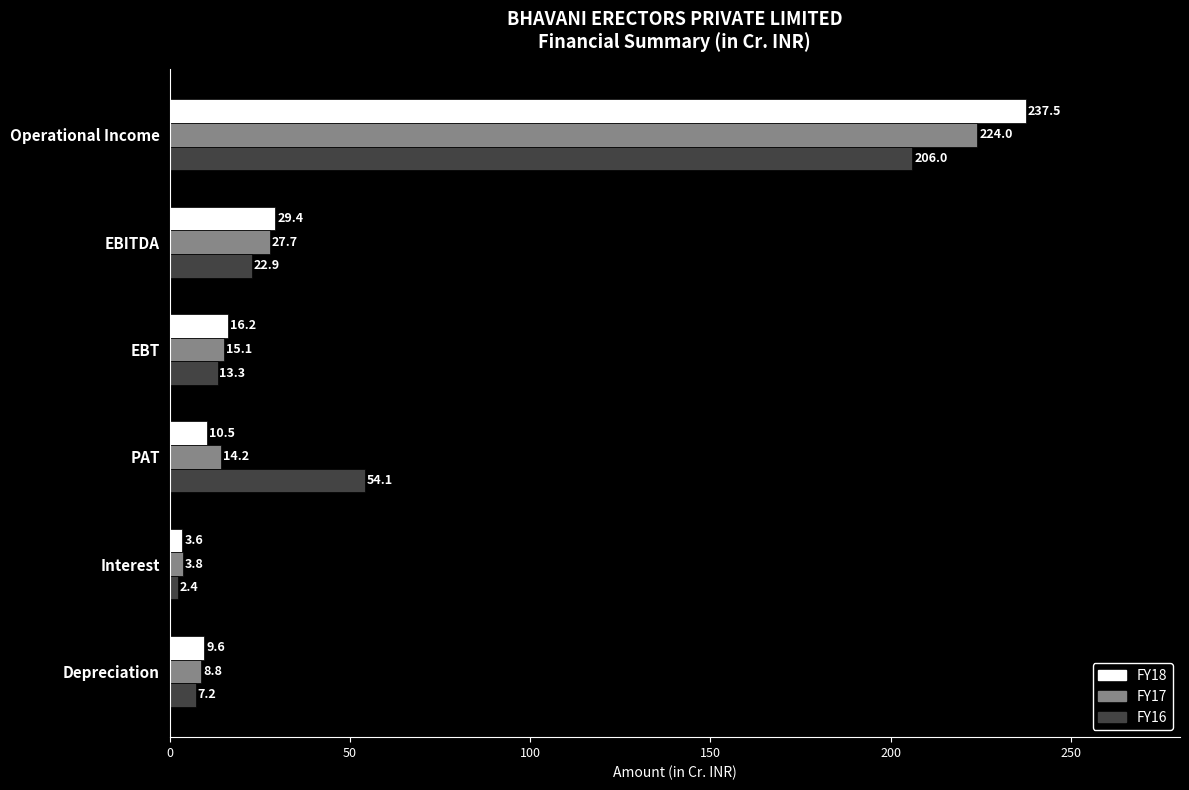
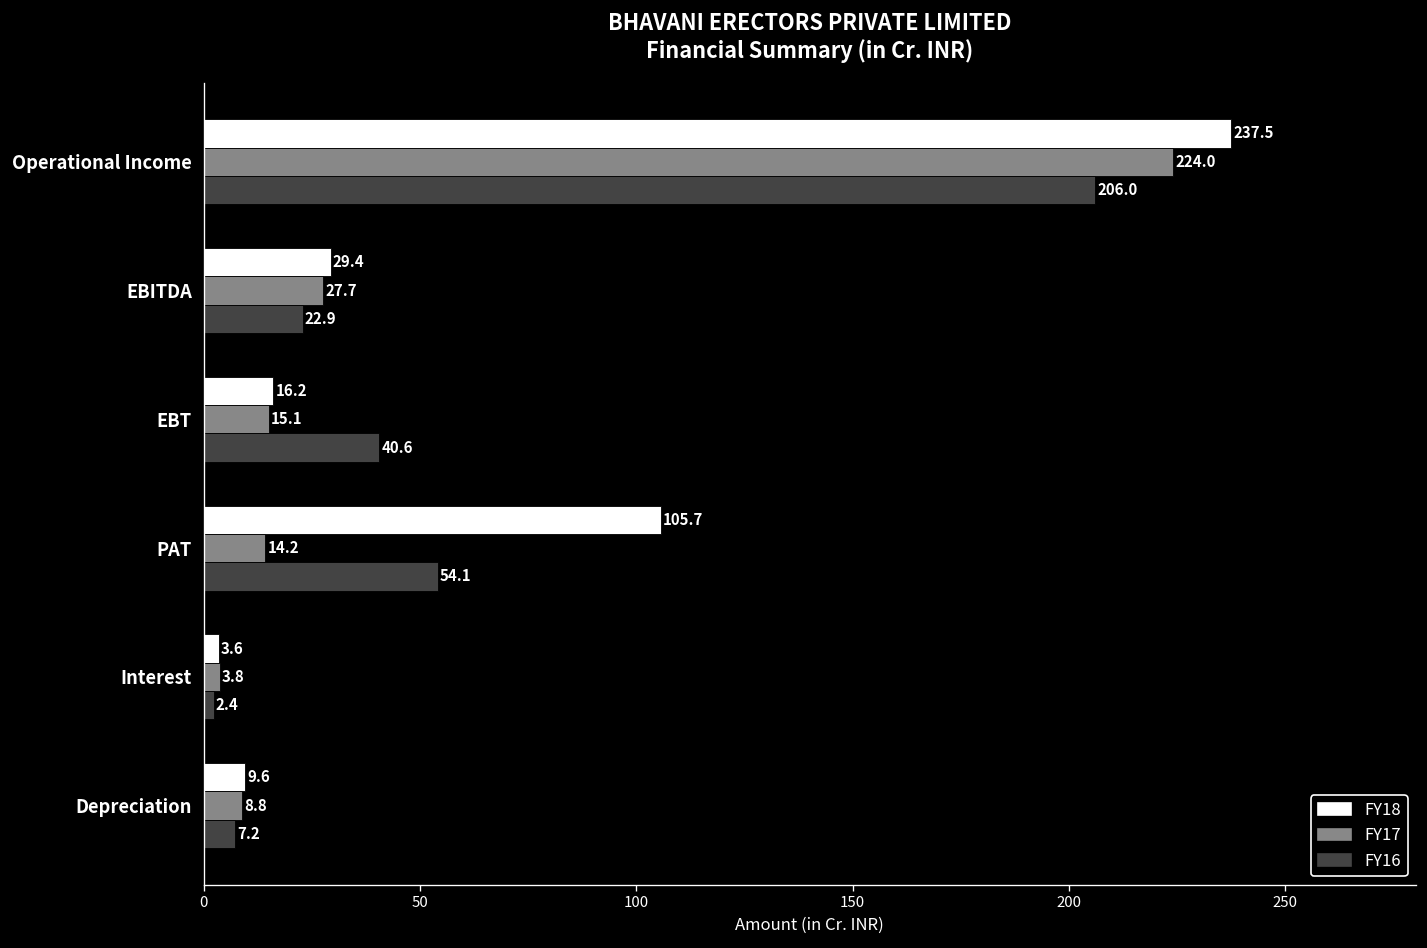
  {
    "FY18": {
      "Operational Income": 237.5,
      "EBITDA": 29.4,
      "EBT": 16.2,
-     "PAT": 10.5,
+     "PAT": 105.7,
      "Interest": 3.6,
      "Depreciation": 9.6
    },
    "FY17": {
      "Operational Income": 224.0,
      "EBITDA": 27.7,
      "EBT": 15.1,
      "PAT": 14.2,
      "Interest": 3.8,
      "Depreciation": 8.8
    },
    "FY16": {
      "Operational Income": 206.0,
      "EBITDA": 22.9,
-     "EBT": 13.3,
+     "EBT": 40.6,
      "PAT": 54.1,
      "Interest": 2.4,
      "Depreciation": 7.2
    }
  }
